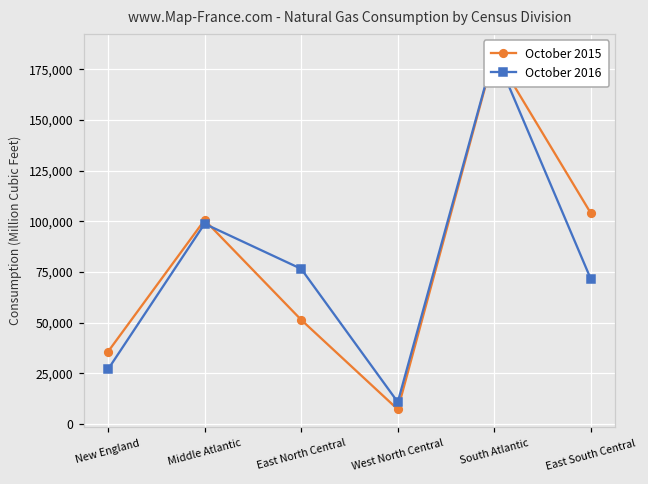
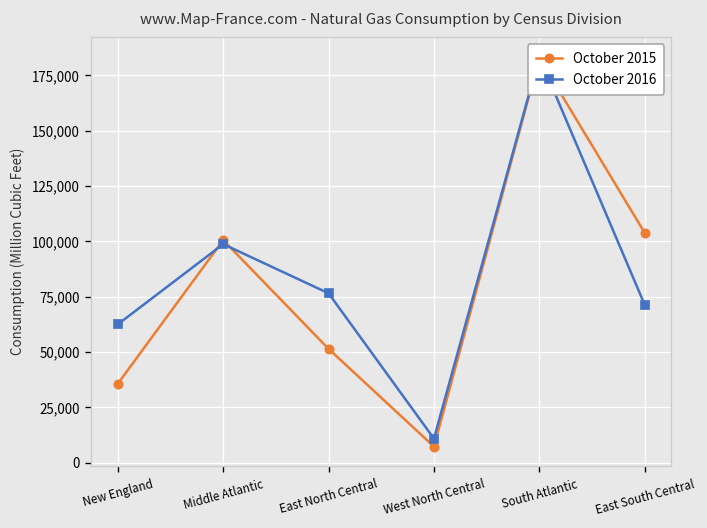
  {
    "October 2015": {
      "New England": "36,000",
      "Middle Atlantic": "101,000",
      "East North Central": "51,000",
      "West North Central": "7,000",
      "East South Central": "104,000"
    },
    "October 2016": {
-     "New England": "27,000",
+     "New England": "63,000",
      "Middle Atlantic": "99,000",
      "East North Central": "77,000",
      "West North Central": "11,000",
      "East South Central": "71,000"
    }
  }
